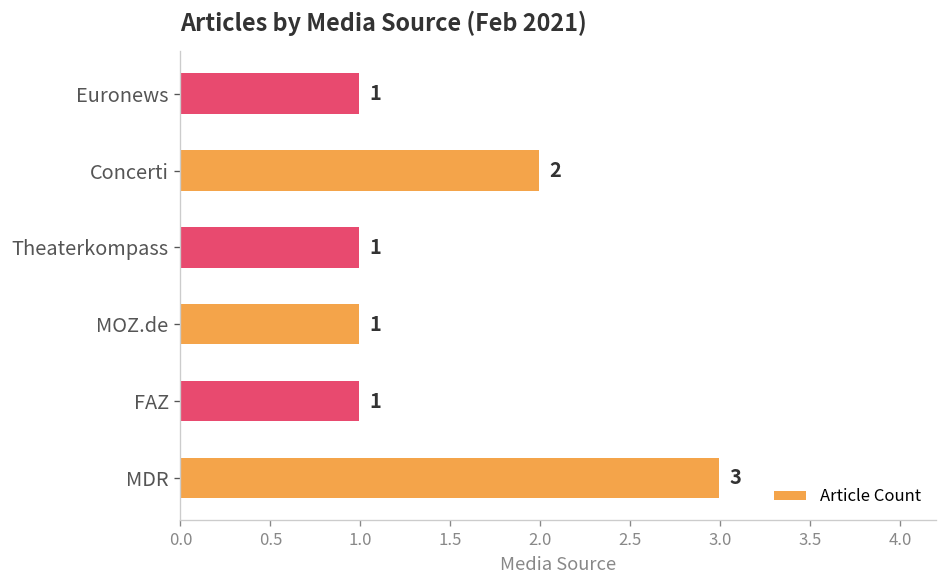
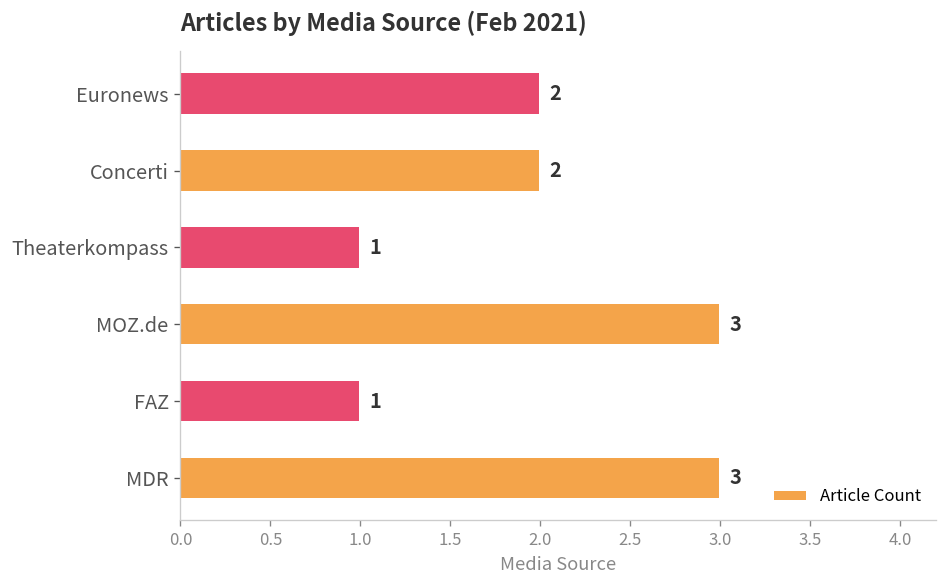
  {
-   "Euronews": 1,
+   "Euronews": 2,
    "Concerti": 2,
    "Theaterkompass": 1,
-   "MOZ.de": 1,
+   "MOZ.de": 3,
    "FAZ": 1,
    "MDR": 3
  }
